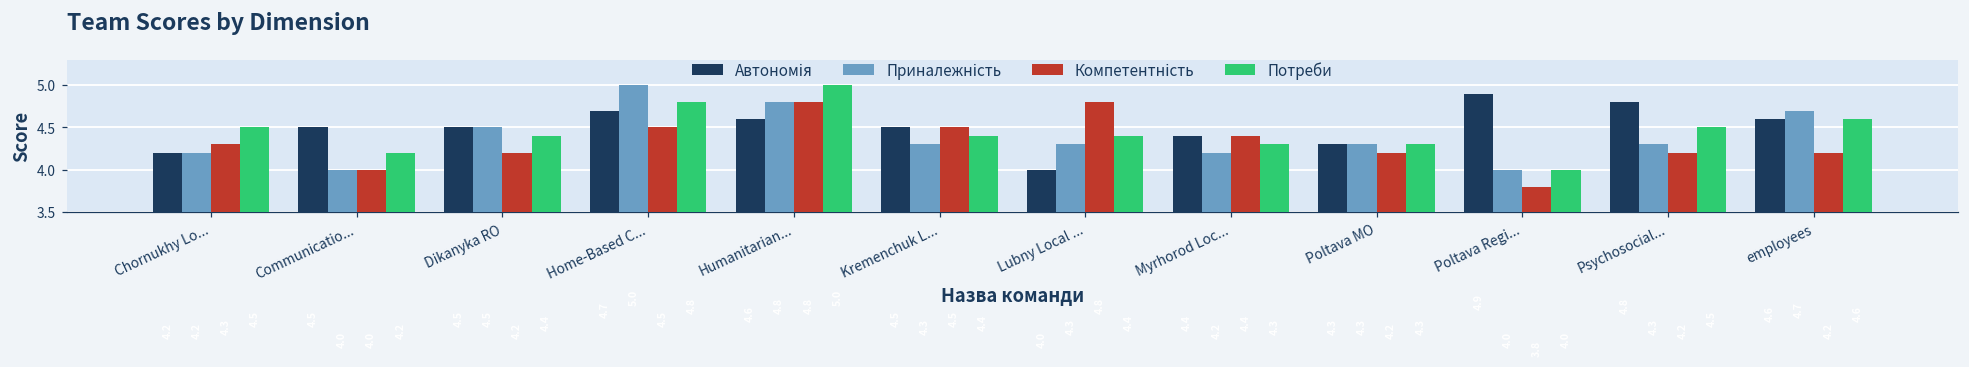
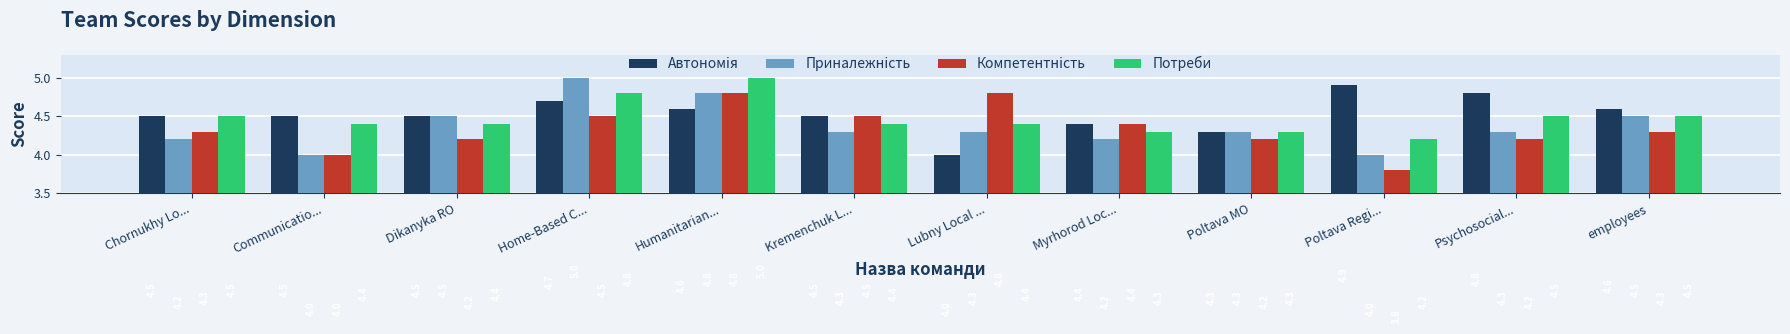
  {
    "Автономія": {
-     "Chornukhy Lo...": 4.2,
+     "Chornukhy Lo...": 4.5,
      "Communicatio...": 4.5,
      "Dikanyka RO": 4.5,
      "Home-Based C...": 4.7,
      "Humanitarian...": 4.6,
      "Kremenchuk L...": 4.5,
      "Lubny Local ...": 4.0,
      "Myrhorod Loc...": 4.4,
      "Poltava MO": 4.3,
      "Poltava Regi...": 4.9,
      "Psychosocial...": 4.8,
      "employees": 4.6
    },
    "Приналежність": {
      "Chornukhy Lo...": 4.2,
      "Communicatio...": 4.0,
      "Dikanyka RO": 4.5,
      "Home-Based C...": 5.0,
      "Humanitarian...": 4.8,
      "Kremenchuk L...": 4.3,
      "Lubny Local ...": 4.3,
      "Myrhorod Loc...": 4.2,
      "Poltava MO": 4.3,
      "Poltava Regi...": 4.0,
      "Psychosocial...": 4.3,
-     "employees": 4.7
+     "employees": 4.5
    },
    "Компетентність": {
      "Chornukhy Lo...": 4.3,
      "Communicatio...": 4.0,
      "Dikanyka RO": 4.2,
      "Home-Based C...": 4.5,
      "Humanitarian...": 4.8,
      "Kremenchuk L...": 4.5,
      "Lubny Local ...": 4.8,
      "Myrhorod Loc...": 4.4,
      "Poltava MO": 4.2,
      "Poltava Regi...": 3.8,
      "Psychosocial...": 4.2,
-     "employees": 4.2
+     "employees": 4.3
    },
    "Потреби": {
      "Chornukhy Lo...": 4.5,
-     "Communicatio...": 4.2,
+     "Communicatio...": 4.4,
      "Dikanyka RO": 4.4,
      "Home-Based C...": 4.8,
      "Humanitarian...": 5.0,
      "Kremenchuk L...": 4.4,
      "Lubny Local ...": 4.4,
      "Myrhorod Loc...": 4.3,
      "Poltava MO": 4.3,
-     "Poltava Regi...": 4.0,
+     "Poltava Regi...": 4.2,
      "Psychosocial...": 4.5,
-     "employees": 4.6
+     "employees": 4.5
    }
  }
